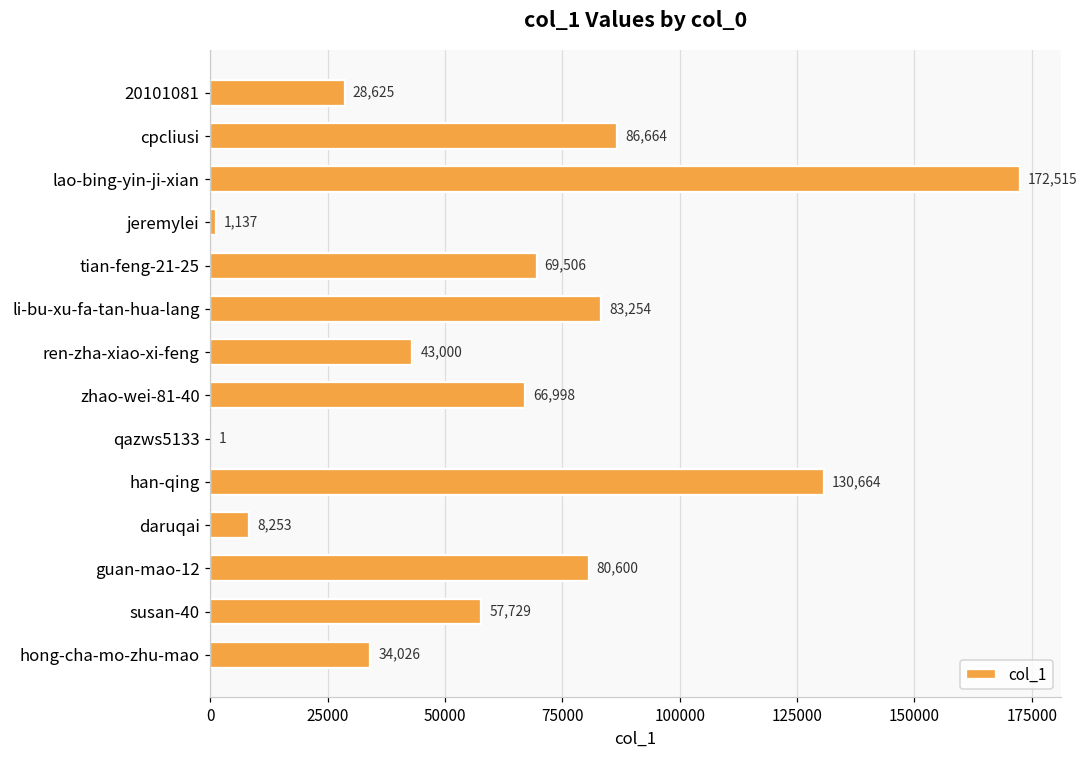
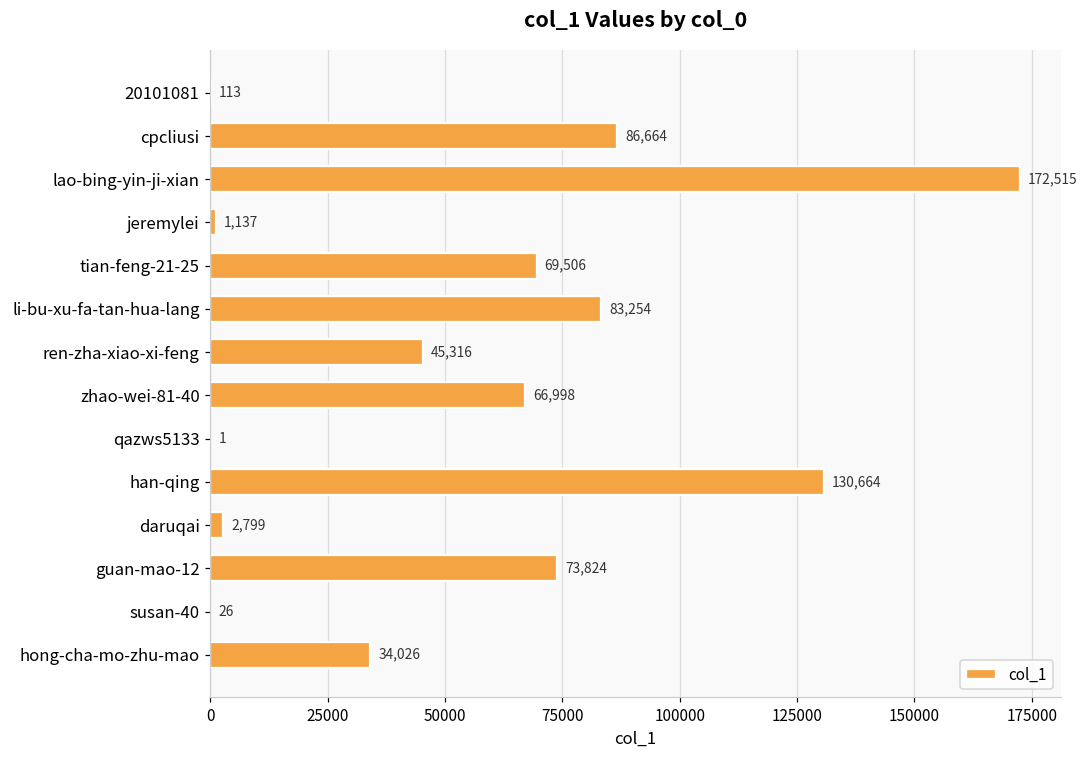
  {
-   "20101081": "28,625",
+   "20101081": "113",
    "cpcliusi": "86,664",
    "lao-bing-yin-ji-xian": "172,515",
    "jeremylei": "1,137",
    "tian-feng-21-25": "69,506",
    "li-bu-xu-fa-tan-hua-lang": "83,254",
-   "ren-zha-xiao-xi-feng": "43,000",
+   "ren-zha-xiao-xi-feng": "45,316",
    "zhao-wei-81-40": "66,998",
    "qazws5133": "1",
    "han-qing": "130,664",
-   "daruqai": "8,253",
-   "guan-mao-12": "80,600",
-   "susan-40": "57,729",
+   "daruqai": "2,799",
+   "guan-mao-12": "73,824",
+   "susan-40": "26",
    "hong-cha-mo-zhu-mao": "34,026"
  }
